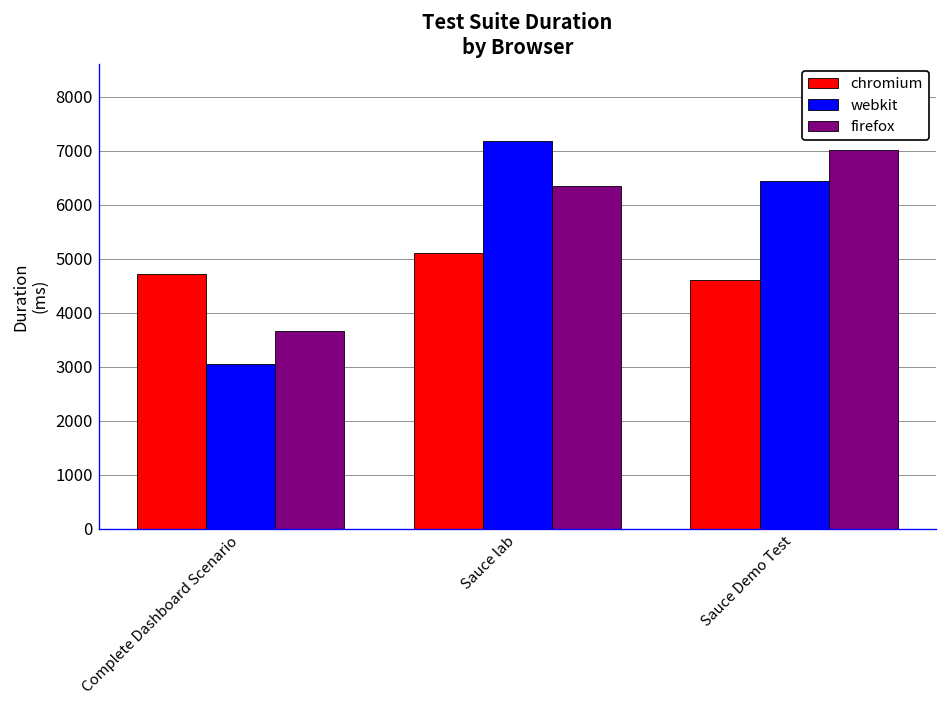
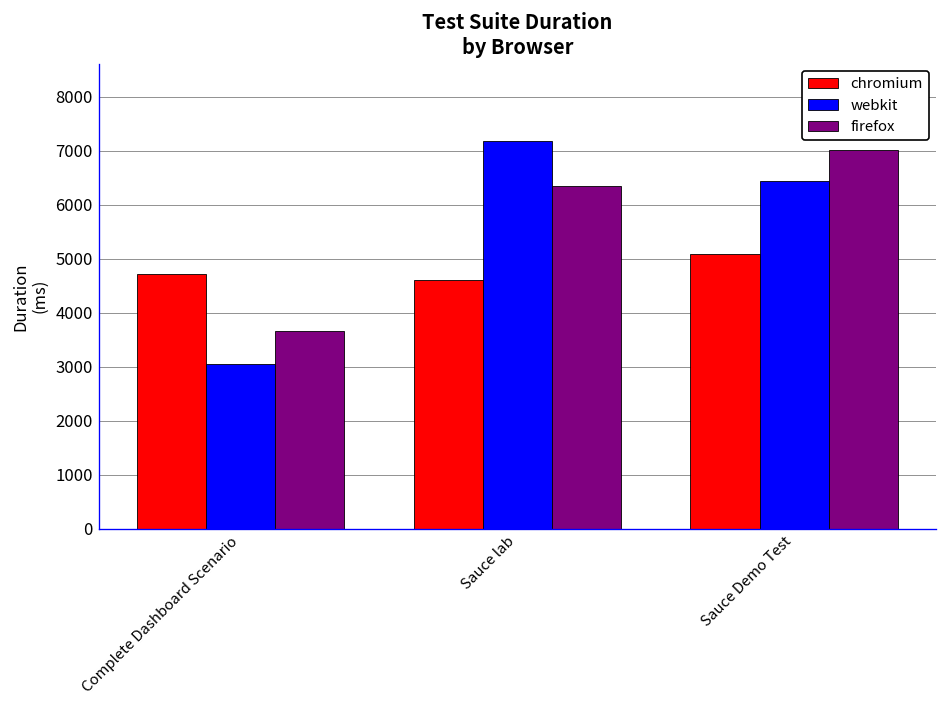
  {
    "chromium": {
      "Complete Dashboard Scenario": 4700,
-     "Sauce lab": 5100,
-     "Sauce Demo Test": 4600
+     "Sauce lab": 4600,
+     "Sauce Demo Test": 5100
    },
    "webkit": {
      "Complete Dashboard Scenario": 3000,
      "Sauce lab": 7200,
      "Sauce Demo Test": 6400
    },
    "firefox": {
      "Complete Dashboard Scenario": 3700,
      "Sauce lab": 6300,
      "Sauce Demo Test": 7000
    }
  }
